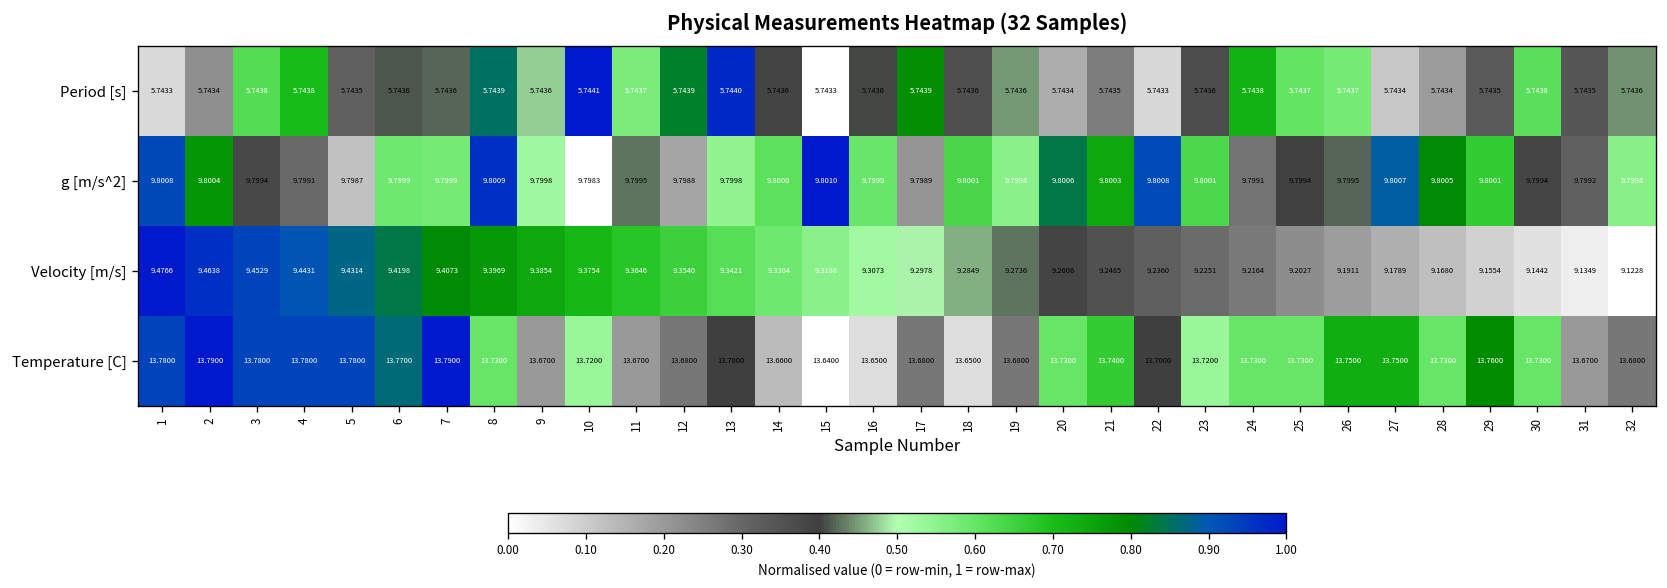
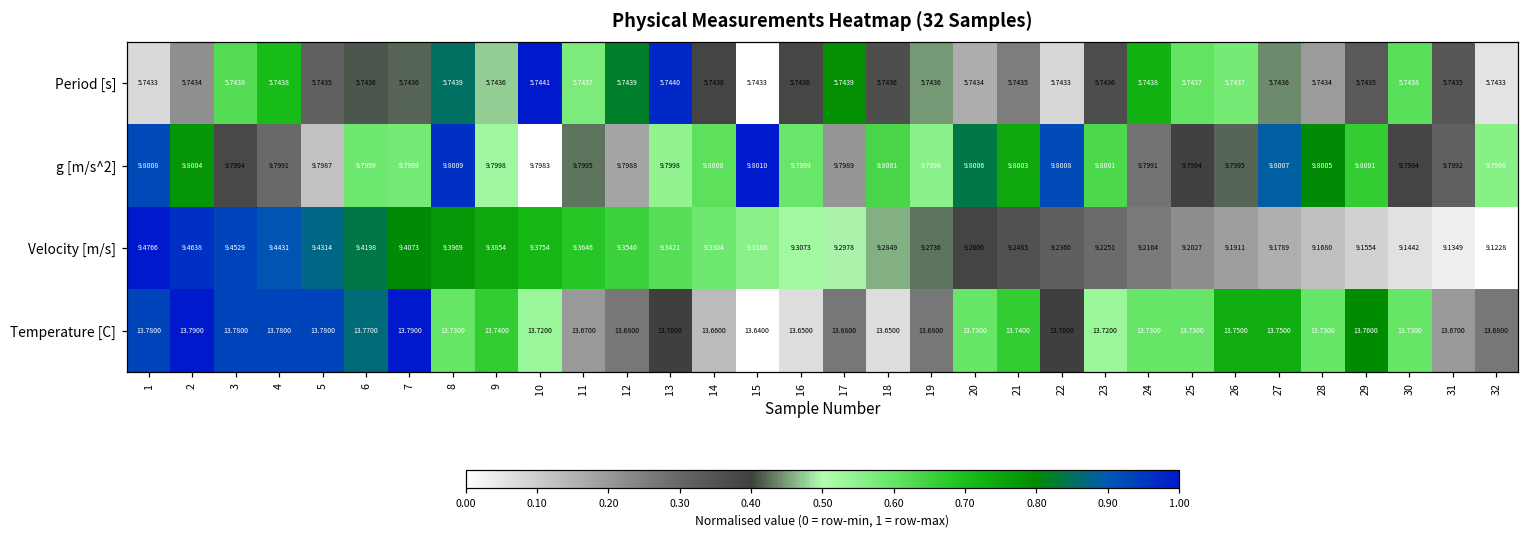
  {
    "Period [s]": {
      "1": 5.7433,
      "2": 5.7434,
      "3": 5.7438,
      "4": 5.7438,
      "5": 5.7435,
      "6": 5.7436,
      "7": 5.7436,
      "8": 5.7439,
      "9": 5.7436,
      "10": 5.7441,
      "11": 5.7437,
      "12": 5.7439,
      "13": 5.7440,
      "14": 5.7436,
      "15": 5.7433,
      "16": 5.7436,
      "17": 5.7439,
      "18": 5.7436,
      "19": 5.7436,
      "20": 5.7434,
      "21": 5.7435,
      "22": 5.7433,
      "23": 5.7436,
      "24": 5.7438,
      "25": 5.7437,
      "26": 5.7437,
-     "27": 5.7434,
+     "27": 5.7436,
      "28": 5.7434,
      "29": 5.7435,
      "30": 5.7438,
      "31": 5.7435,
-     "32": 5.7436
+     "32": 5.7433
    },
    "g [m/s^2]": {
      "1": 9.8008,
      "2": 9.8004,
      "3": 9.7994,
      "4": 9.7991,
      "5": 9.7987,
      "6": 9.7999,
      "7": 9.7999,
      "8": 9.8009,
      "9": 9.7998,
      "10": 9.7983,
      "11": 9.7995,
      "12": 9.7988,
      "13": 9.7998,
      "14": 9.8000,
      "15": 9.8010,
      "16": 9.7999,
      "17": 9.7989,
      "18": 9.8001,
      "19": 9.7998,
      "20": 9.8006,
      "21": 9.8003,
      "22": 9.8008,
      "23": 9.8001,
      "24": 9.7991,
      "25": 9.7994,
      "26": 9.7995,
      "27": 9.8007,
      "28": 9.8005,
      "29": 9.8001,
      "30": 9.7994,
      "31": 9.7992,
      "32": 9.7998
    },
    "Velocity [m/s]": {
      "1": 9.4766,
      "2": 9.4638,
      "3": 9.4529,
      "4": 9.4431,
      "5": 9.4314,
      "6": 9.4198,
      "7": 9.4073,
      "8": 9.3969,
      "9": 9.3854,
      "10": 9.3754,
      "11": 9.3646,
      "12": 9.3540,
      "13": 9.3421,
      "14": 9.3304,
      "15": 9.3188,
      "16": 9.3073,
      "17": 9.2978,
      "18": 9.2849,
      "19": 9.2736,
      "20": 9.2606,
      "21": 9.2485,
      "22": 9.2360,
      "23": 9.2251,
      "24": 9.2164,
      "25": 9.2027,
      "26": 9.1911,
      "27": 9.1789,
      "28": 9.1680,
      "29": 9.1554,
      "30": 9.1442,
      "31": 9.1349,
      "32": 9.1228
    },
    "Temperature [C]": {
      "1": 13.7800,
      "2": 13.7900,
      "3": 13.7800,
      "4": 13.7800,
      "5": 13.7800,
      "6": 13.7700,
      "7": 13.7900,
      "8": 13.7300,
-     "9": 13.6700,
+     "9": 13.7400,
      "10": 13.7200,
      "11": 13.6700,
      "12": 13.6800,
      "13": 13.7000,
      "14": 13.6600,
      "15": 13.6400,
      "16": 13.6500,
      "17": 13.6800,
      "18": 13.6500,
      "19": 13.6800,
      "20": 13.7300,
      "21": 13.7400,
      "22": 13.7000,
      "23": 13.7200,
      "24": 13.7300,
      "25": 13.7300,
      "26": 13.7500,
      "27": 13.7500,
      "28": 13.7300,
      "29": 13.7600,
      "30": 13.7300,
      "31": 13.6700,
      "32": 13.6800
    }
  }
